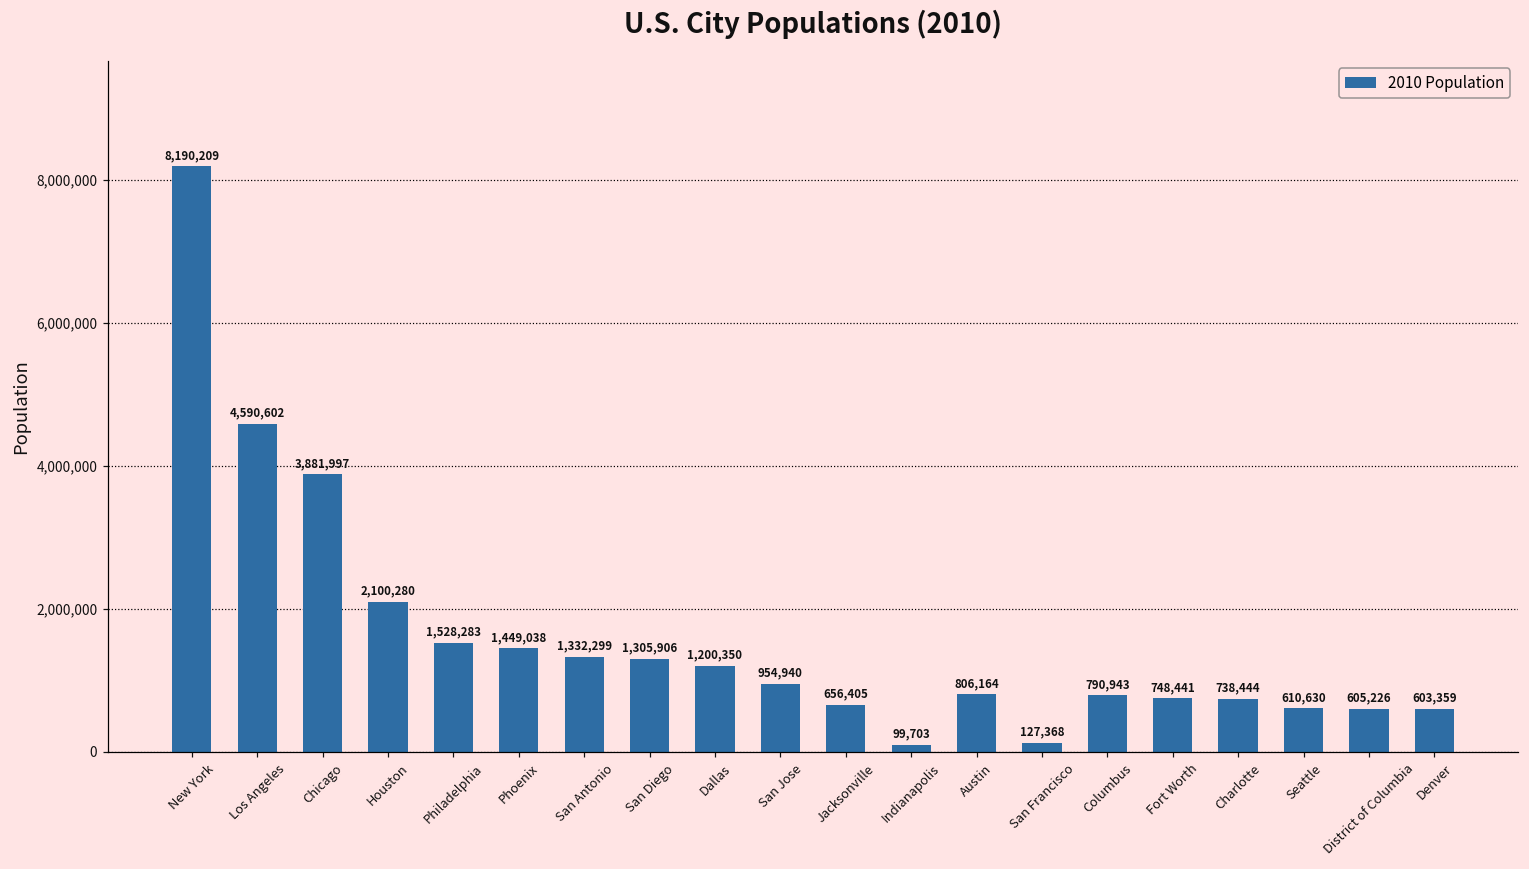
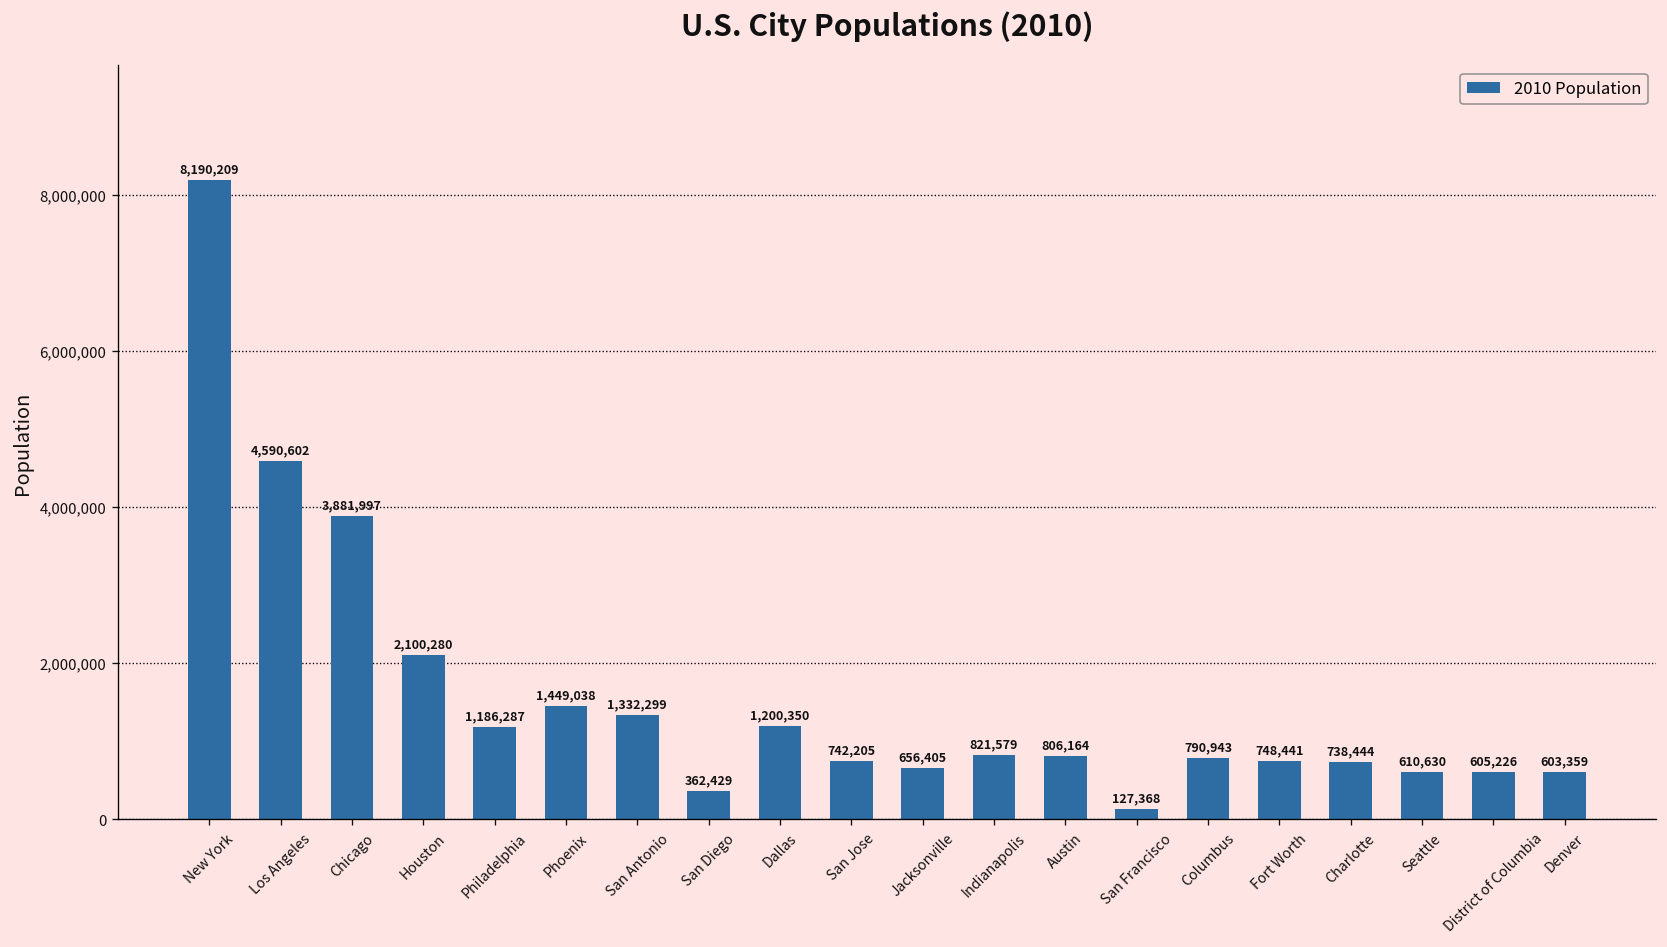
  {
    "New York": "8,190,209",
    "Los Angeles": "4,590,602",
    "Chicago": "3,881,997",
    "Houston": "2,100,280",
-   "Philadelphia": "1,528,283",
+   "Philadelphia": "1,186,287",
    "Phoenix": "1,449,038",
    "San Antonio": "1,332,299",
-   "San Diego": "1,305,906",
+   "San Diego": "362,429",
    "Dallas": "1,200,350",
-   "San Jose": "954,940",
+   "San Jose": "742,205",
    "Jacksonville": "656,405",
-   "Indianapolis": "99,703",
+   "Indianapolis": "821,579",
    "Austin": "806,164",
    "San Francisco": "127,368",
    "Columbus": "790,943",
    "Fort Worth": "748,441",
    "Charlotte": "738,444",
    "Seattle": "610,630",
    "District of Columbia": "605,226",
    "Denver": "603,359"
  }
